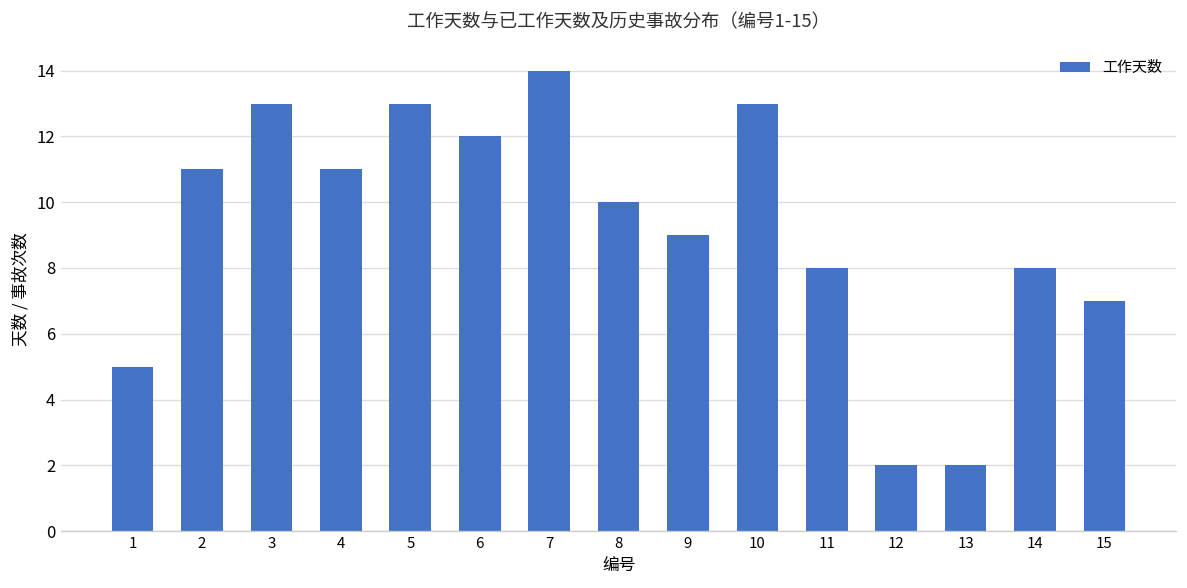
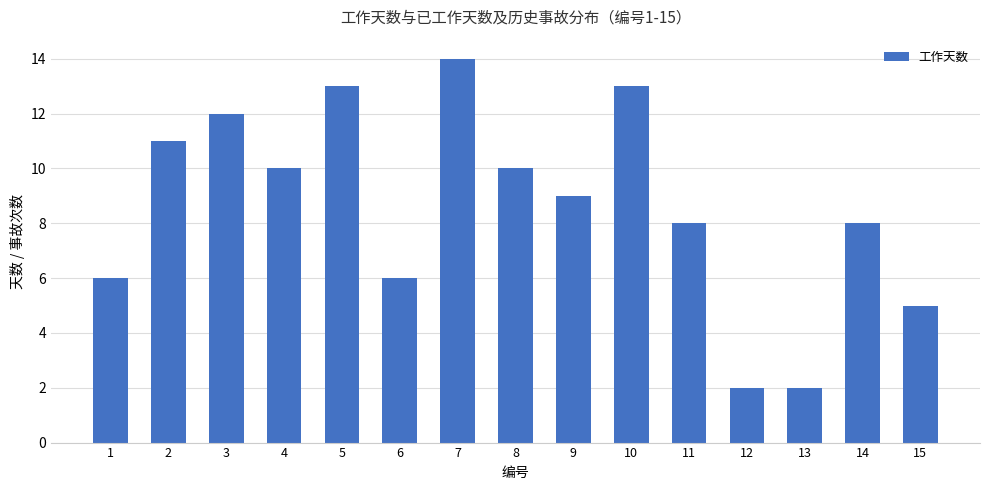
  {
-   "1": 5,
+   "1": 6,
    "2": 11,
-   "3": 13,
-   "4": 11,
+   "3": 12,
+   "4": 10,
    "5": 13,
-   "6": 12,
+   "6": 6,
    "7": 14,
    "8": 10,
    "9": 9,
    "10": 13,
    "11": 8,
    "12": 2,
    "13": 2,
    "14": 8,
-   "15": 7
+   "15": 5
  }
